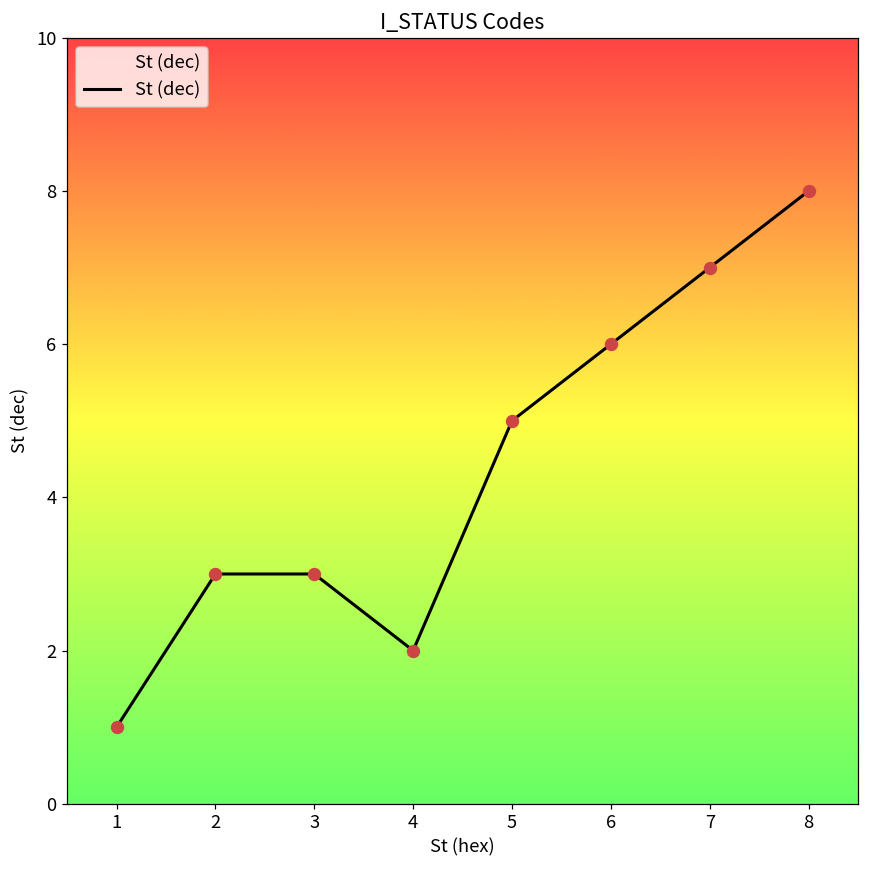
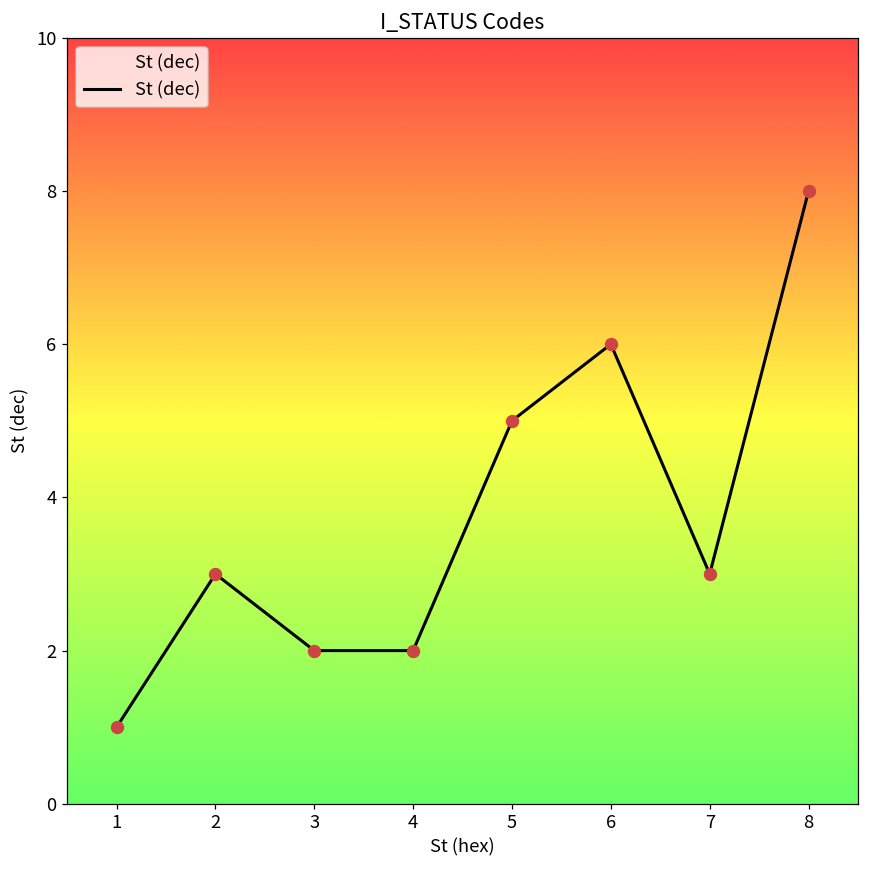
  {
    "1": 1,
    "2": 3,
-   "3": 3,
+   "3": 2,
    "4": 2,
    "5": 5,
    "6": 6,
-   "7": 7,
+   "7": 3,
    "8": 8
  }
